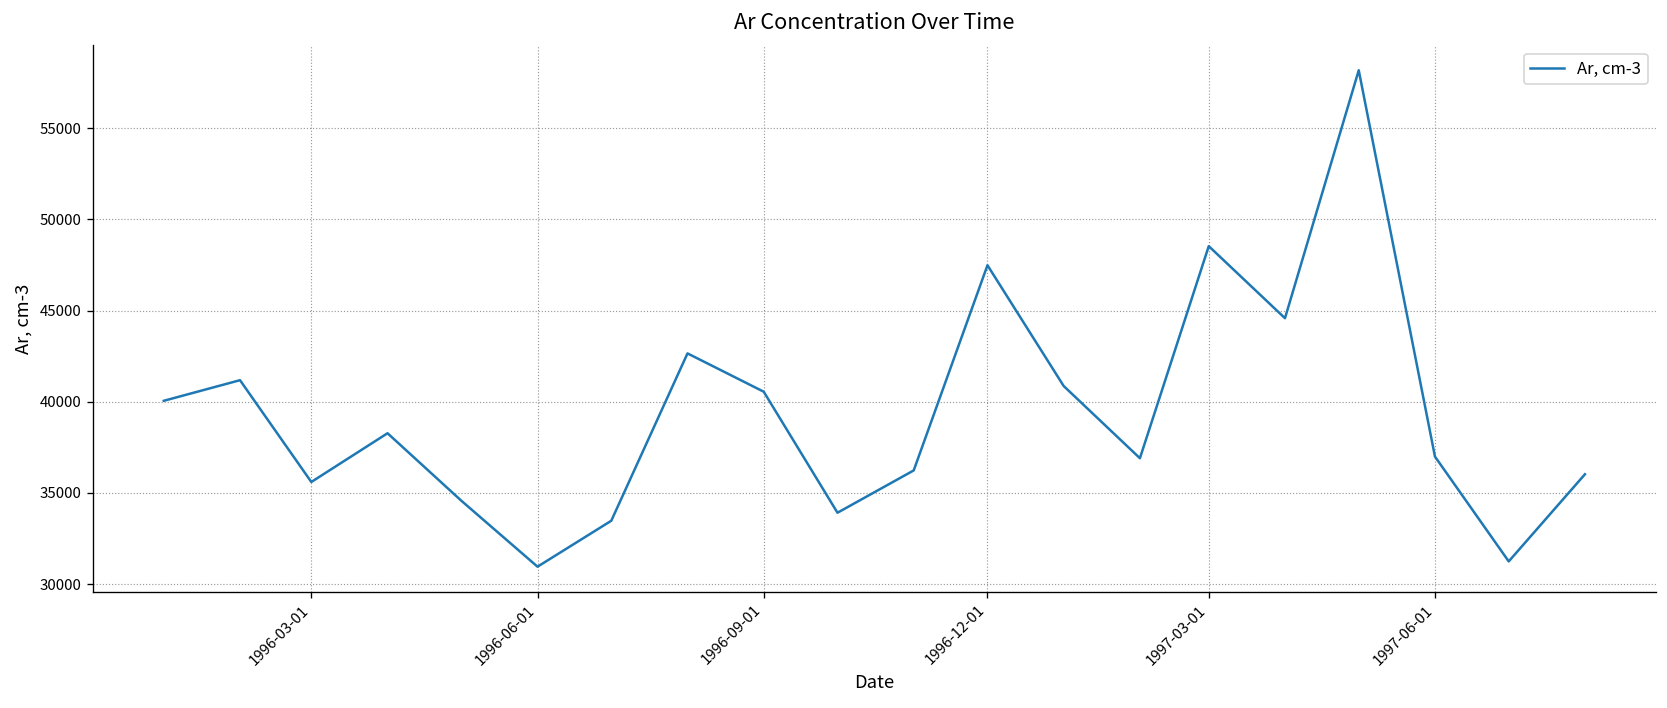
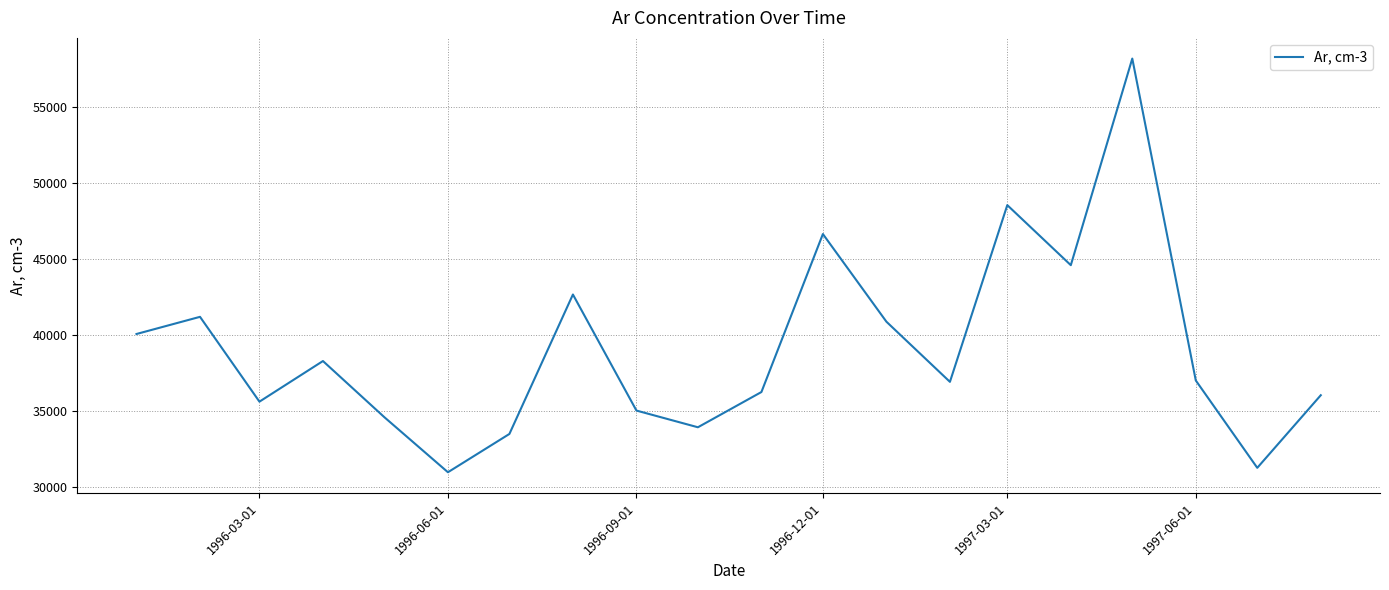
  {
    "1996-03-01": 35600,
    "1996-06-01": 31000,
-   "1996-09-01": 40500,
-   "1996-12-01": 47500,
+   "1996-09-01": 35000,
+   "1996-12-01": 46600,
    "1997-03-01": 48500,
    "1997-06-01": 37000
  }
